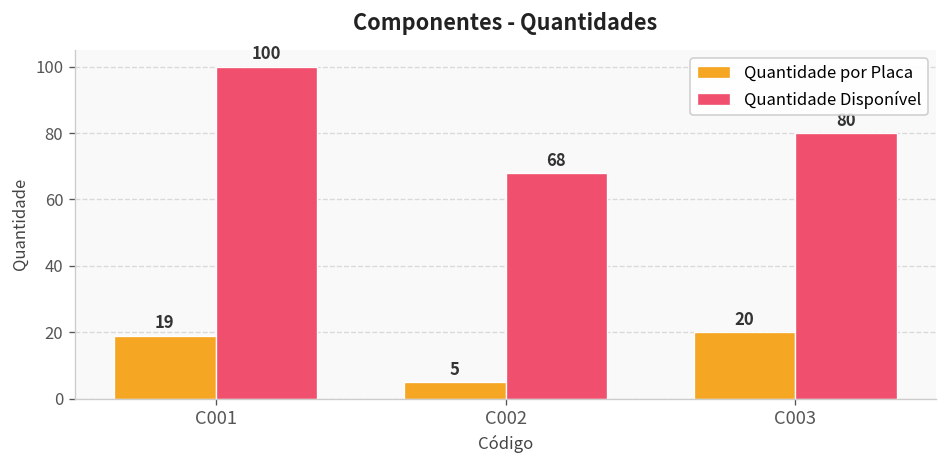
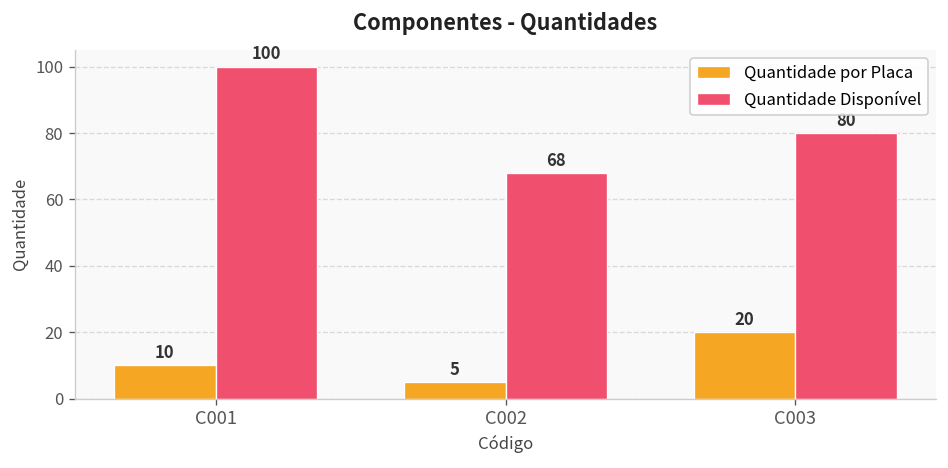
  {
    "Quantidade por Placa": {
-     "C001": 19,
+     "C001": 10,
      "C002": 5,
      "C003": 20
    },
    "Quantidade Disponível": {
      "C001": 100,
      "C002": 68
    }
  }
